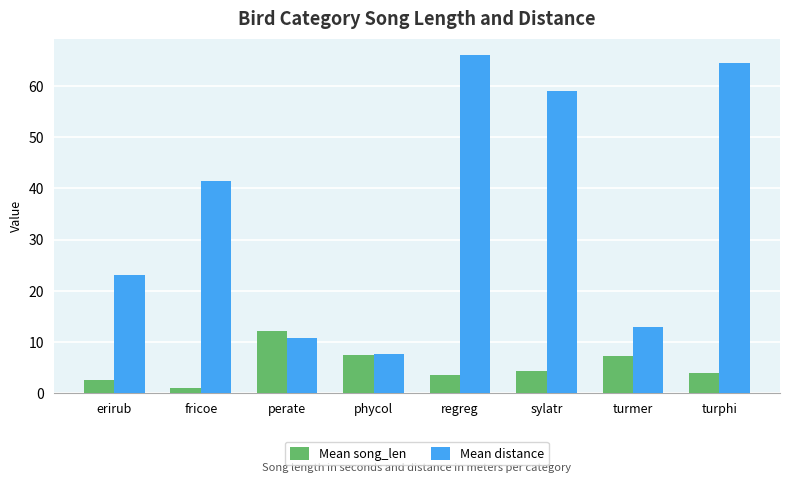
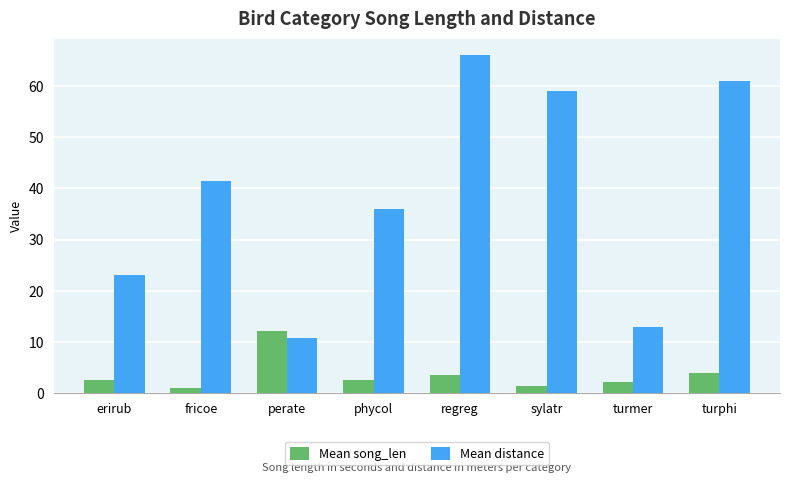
  {
    "Mean song_len": {
      "erirub": 2,
      "fricoe": 1,
      "perate": 12,
-     "phycol": 7,
+     "phycol": 3,
      "regreg": 3,
-     "sylatr": 4,
-     "turmer": 7,
+     "sylatr": 1,
+     "turmer": 2,
      "turphi": 4
    },
    "Mean distance": {
      "erirub": 23,
      "fricoe": 42,
      "perate": 11,
-     "phycol": 8,
+     "phycol": 36,
      "regreg": 66,
      "sylatr": 59,
      "turmer": 13,
-     "turphi": 65
+     "turphi": 61
    }
  }
